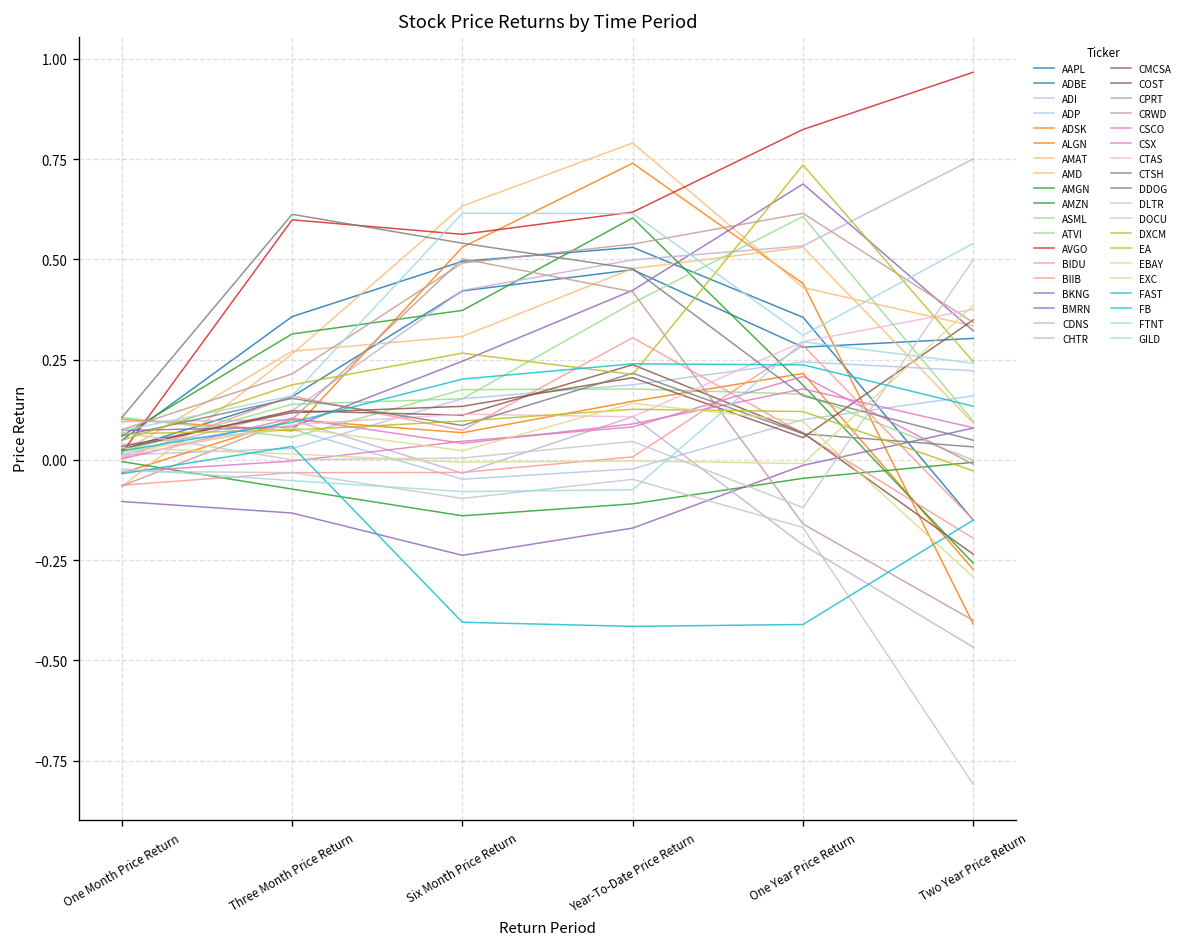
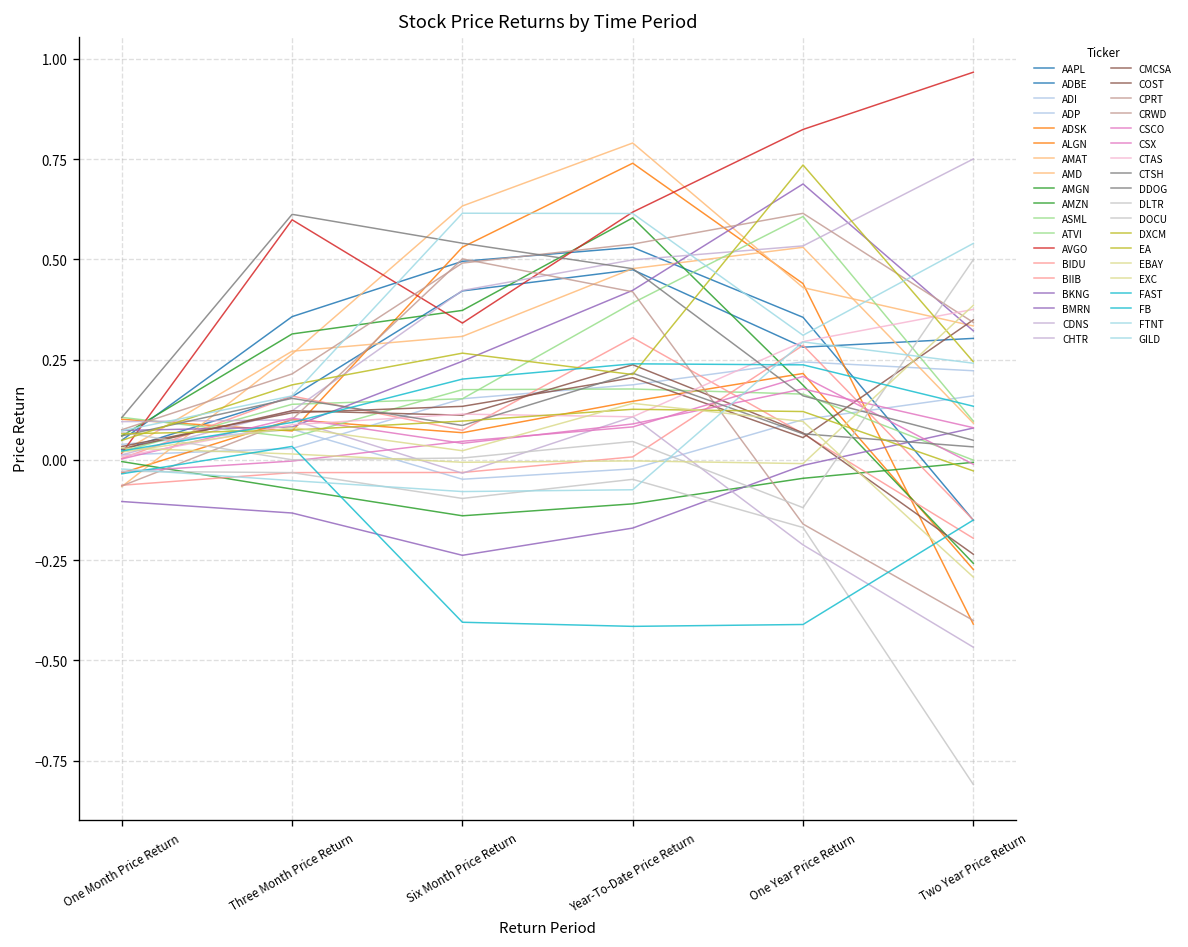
  {
    "AVGO": {
      "Three Month Price Return": 0.60,
-     "Six Month Price Return": 0.56,
+     "Six Month Price Return": 0.34,
      "One Year Price Return": 0.82,
      "Two Year Price Return": 0.97
    }
  }
